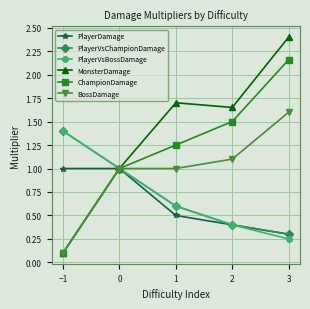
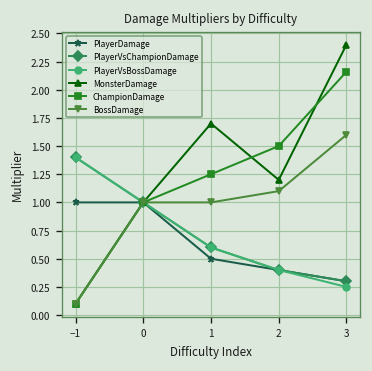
  {
    "MonsterDamage": {
      "1": 1.7,
-     "2": 1.7,
+     "2": 1.2,
      "3": 2.4
    }
  }
